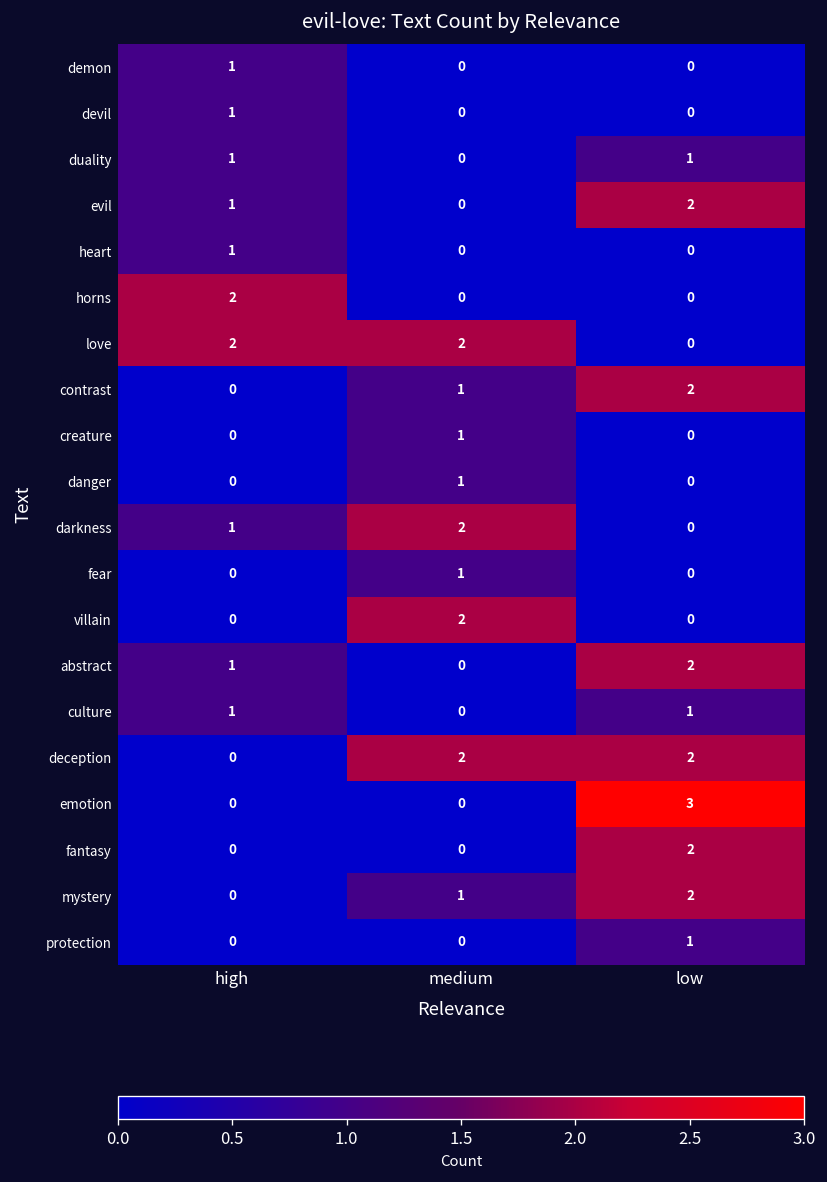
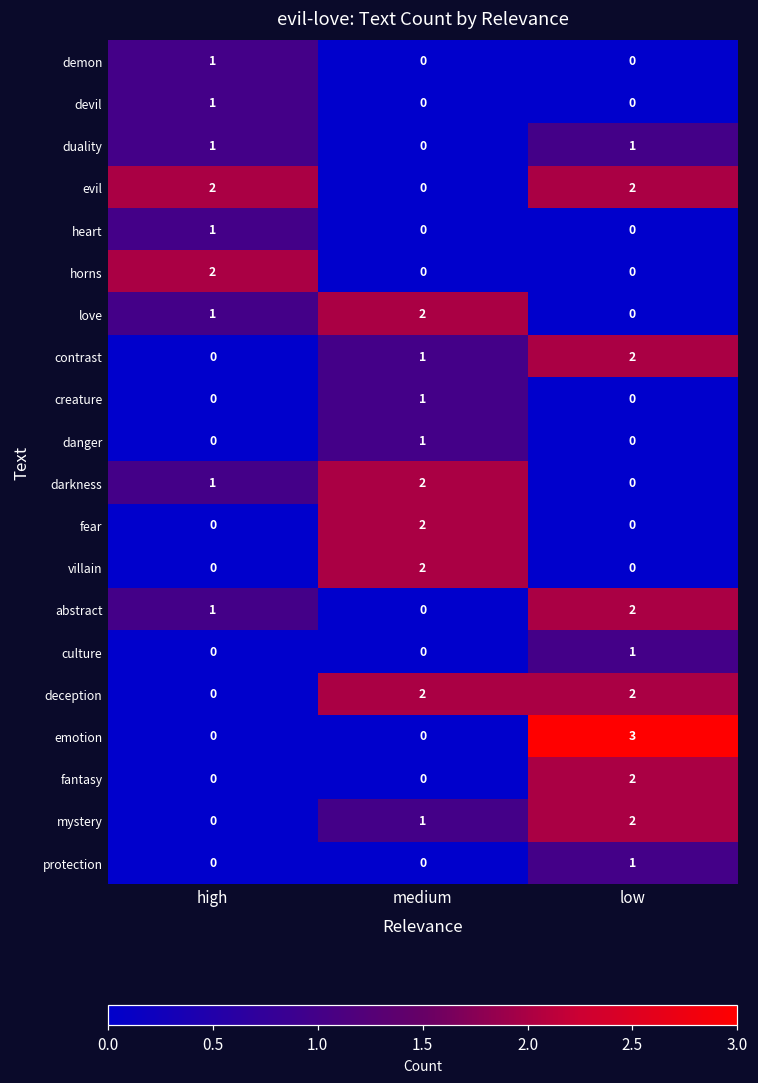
  {
    "demon": {
      "high": 1,
      "medium": 0,
      "low": 0
    },
    "devil": {
      "high": 1,
      "medium": 0,
      "low": 0
    },
    "duality": {
      "high": 1,
      "medium": 0,
      "low": 1
    },
    "evil": {
-     "high": 1,
+     "high": 2,
      "medium": 0,
      "low": 2
    },
    "heart": {
      "high": 1,
      "medium": 0,
      "low": 0
    },
    "horns": {
      "high": 2,
      "medium": 0,
      "low": 0
    },
    "love": {
-     "high": 2,
+     "high": 1,
      "medium": 2,
      "low": 0
    },
    "contrast": {
      "high": 0,
      "medium": 1,
      "low": 2
    },
    "creature": {
      "high": 0,
      "medium": 1,
      "low": 0
    },
    "danger": {
      "high": 0,
      "medium": 1,
      "low": 0
    },
    "darkness": {
      "high": 1,
      "medium": 2,
      "low": 0
    },
    "fear": {
      "high": 0,
-     "medium": 1,
+     "medium": 2,
      "low": 0
    },
    "villain": {
      "high": 0,
      "medium": 2,
      "low": 0
    },
    "abstract": {
      "high": 1,
      "medium": 0,
      "low": 2
    },
    "culture": {
-     "high": 1,
+     "high": 0,
      "medium": 0,
      "low": 1
    },
    "deception": {
      "high": 0,
      "medium": 2,
      "low": 2
    },
    "emotion": {
      "high": 0,
      "medium": 0,
      "low": 3
    },
    "fantasy": {
      "high": 0,
      "medium": 0,
      "low": 2
    },
    "mystery": {
      "high": 0,
      "medium": 1,
      "low": 2
    },
    "protection": {
      "high": 0,
      "medium": 0,
      "low": 1
    }
  }
